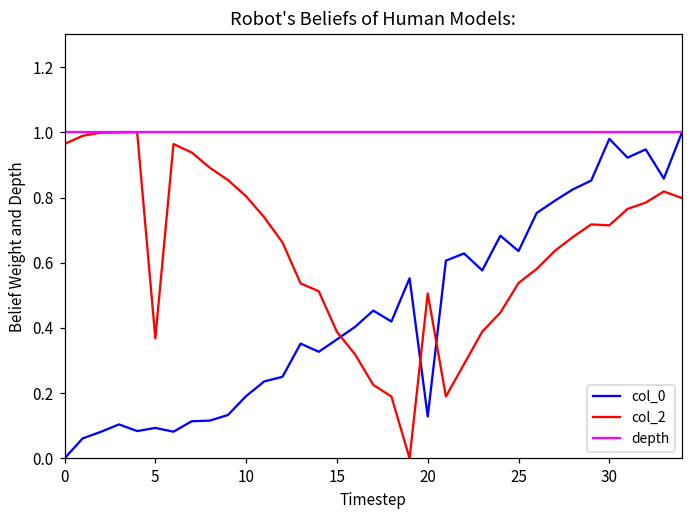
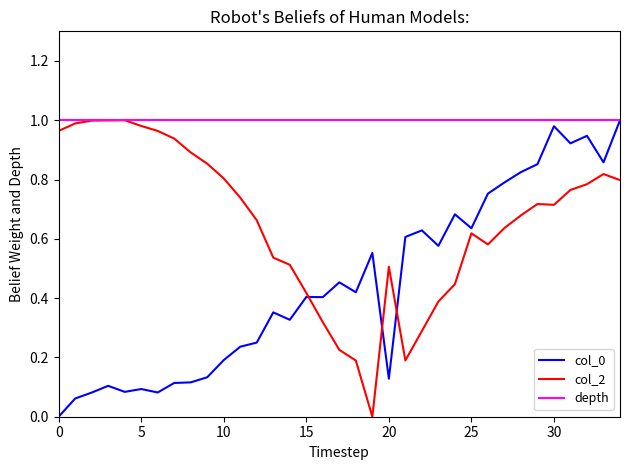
  {
    "col_0": {
      "0": 0.00,
      "5": 0.09,
      "10": 0.19,
-     "15": 0.36,
+     "15": 0.40,
      "20": 0.13,
      "25": 0.64,
      "30": 0.98
    },
    "col_2": {
      "0": 0.96,
-     "5": 0.37,
+     "5": 0.98,
      "10": 0.80,
-     "15": 0.39,
+     "15": 0.42,
      "20": 0.51,
-     "25": 0.54,
+     "25": 0.62,
      "30": 0.71
    }
  }
